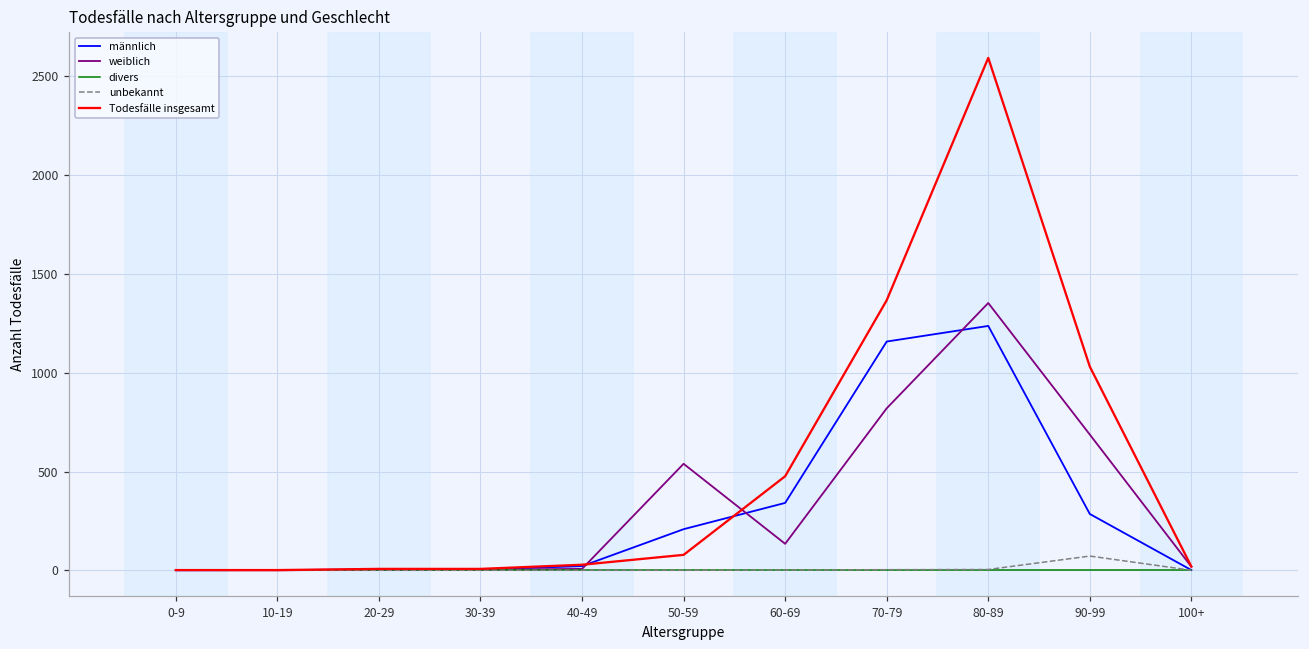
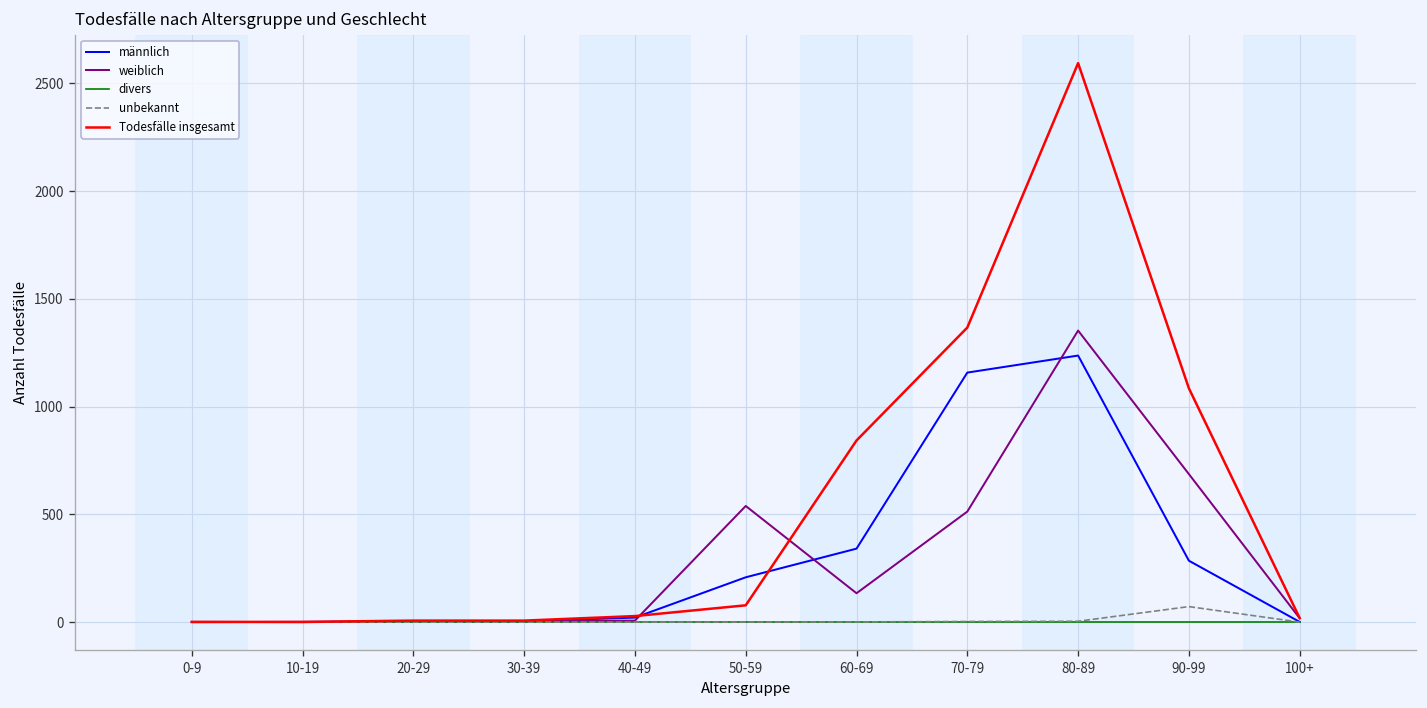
  {
    "männlich": {
      "50-59": 210,
      "60-69": 340,
      "70-79": 1160,
      "80-89": 1240,
      "90-99": 290
    },
    "weiblich": {
      "50-59": 540,
      "60-69": 130,
-     "70-79": 820,
+     "70-79": 510,
      "80-89": 1350,
      "90-99": 690
    },
    "divers": {
      "90-99": 0
    },
    "unbekannt": {
      "90-99": 70
    },
    "Todesfälle insgesamt": {
      "50-59": 80,
-     "60-69": 480,
+     "60-69": 840,
      "70-79": 1370,
      "80-89": 2590,
-     "90-99": 1030
+     "90-99": 1090
    }
  }
